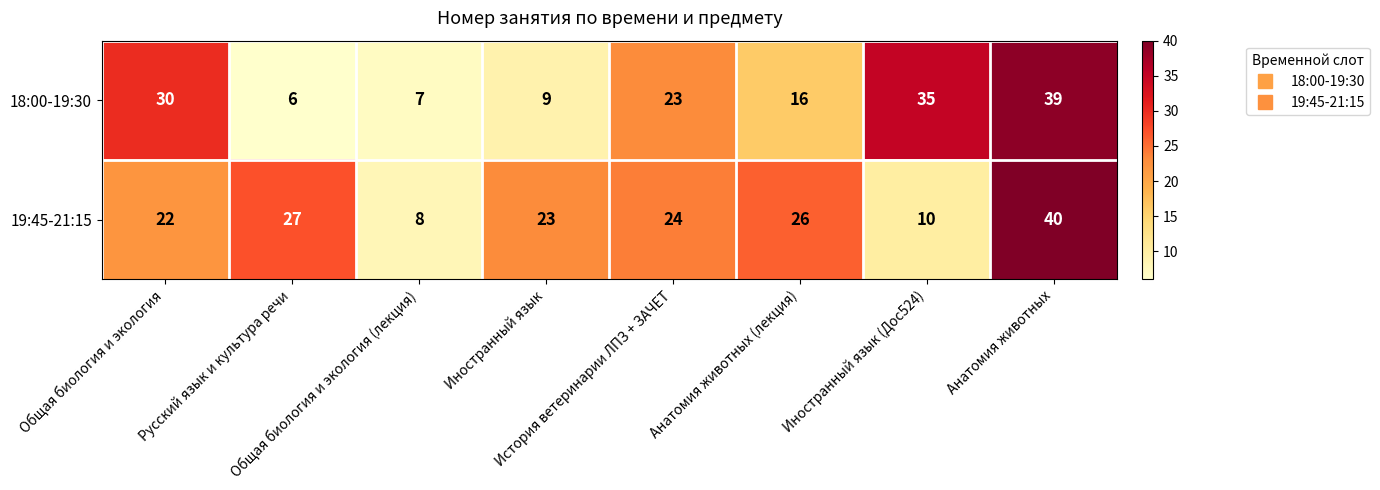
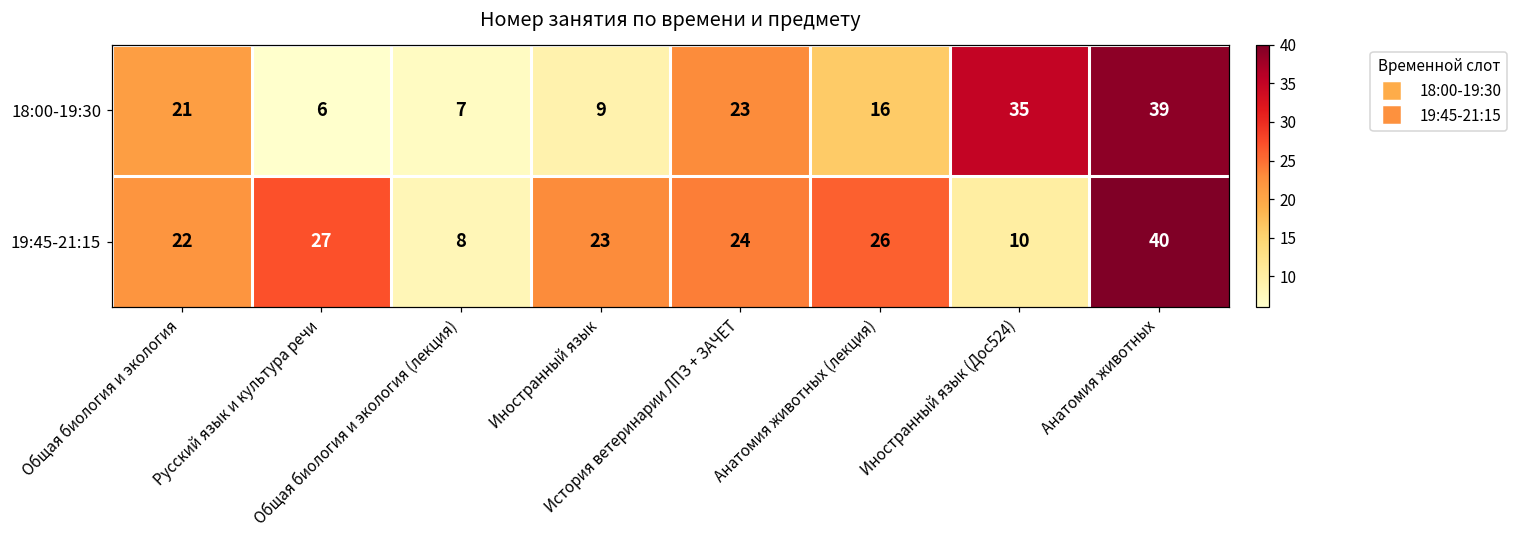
  {
    "18:00-19:30": {
-     "Общая биология и экология": 30,
+     "Общая биология и экология": 21,
      "Русский язык и культура речи": 6,
      "Общая биология и экология (лекция)": 7,
      "Иностранный язык": 9,
      "История ветеринарии ЛПЗ + ЗАЧЕТ": 23,
      "Анатомия животных (лекция)": 16,
      "Иностранный язык (Дос524)": 35,
      "Анатомия животных": 39
    },
    "19:45-21:15": {
      "Общая биология и экология": 22,
      "Русский язык и культура речи": 27,
      "Общая биология и экология (лекция)": 8,
      "Иностранный язык": 23,
      "История ветеринарии ЛПЗ + ЗАЧЕТ": 24,
      "Анатомия животных (лекция)": 26,
      "Иностранный язык (Дос524)": 10,
      "Анатомия животных": 40
    }
  }
